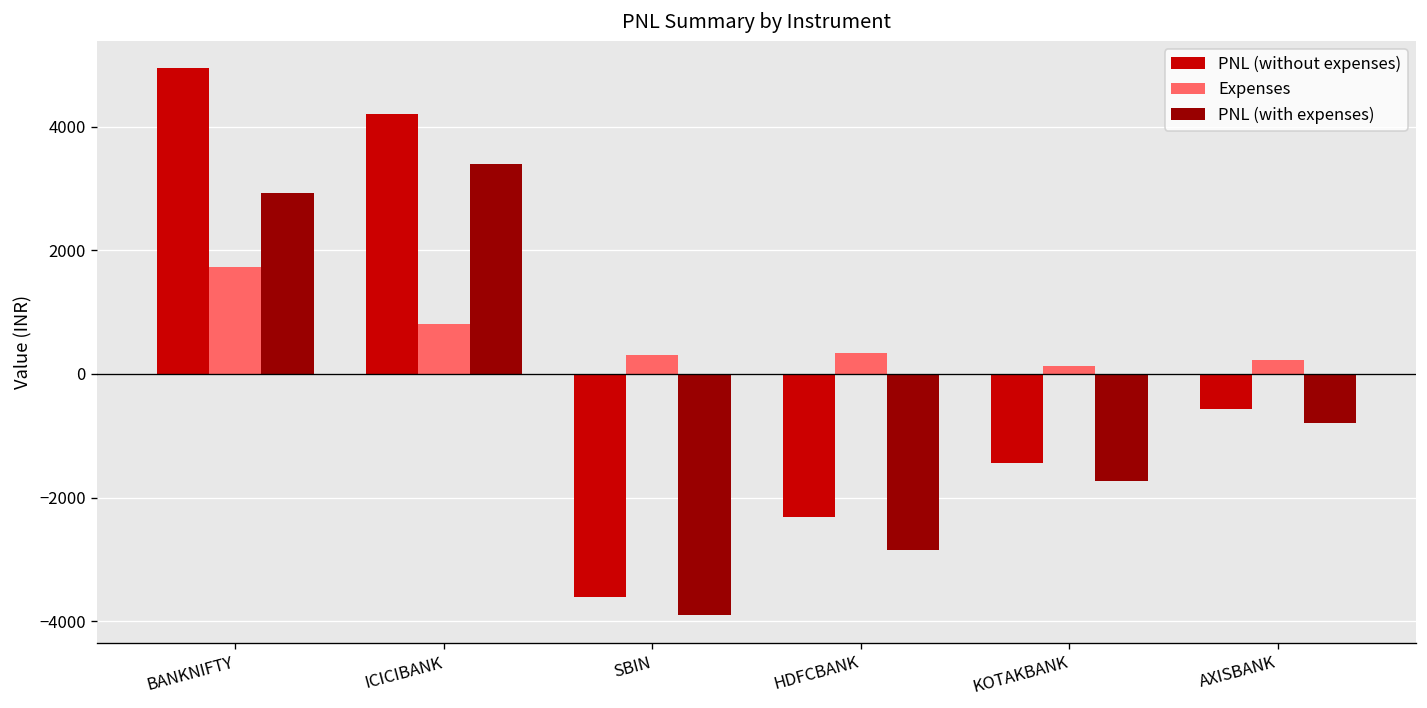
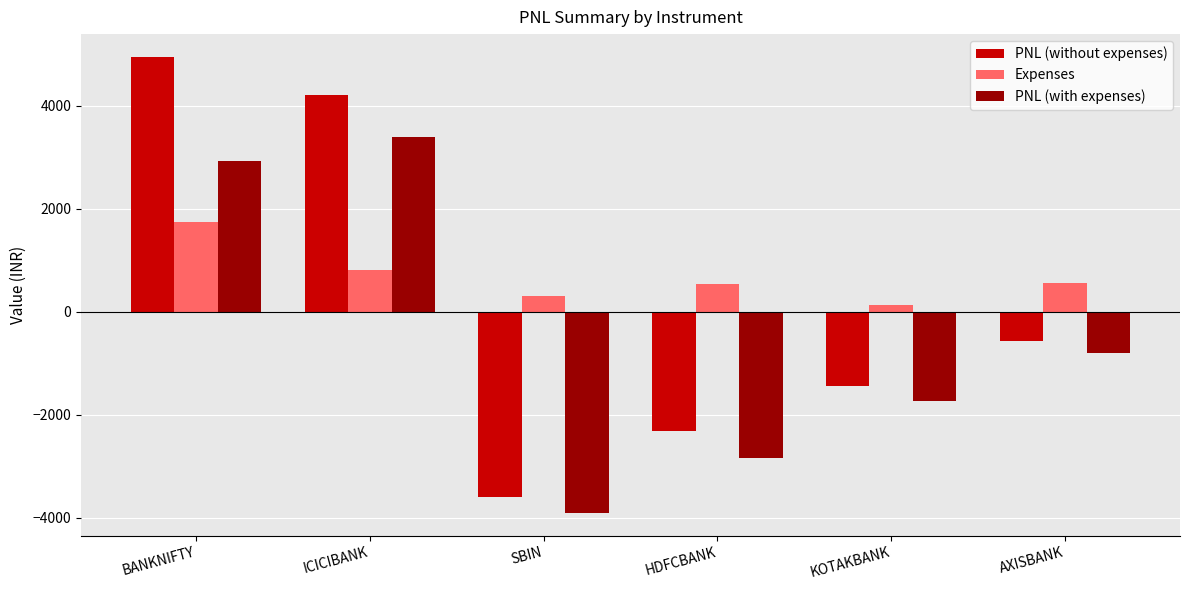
  {
    "Expenses": {
      "BANKNIFTY": 1700,
      "ICICIBANK": 800,
      "SBIN": 300,
-     "HDFCBANK": 300,
+     "HDFCBANK": 500,
      "KOTAKBANK": 100,
-     "AXISBANK": 200
+     "AXISBANK": 600
    }
  }
